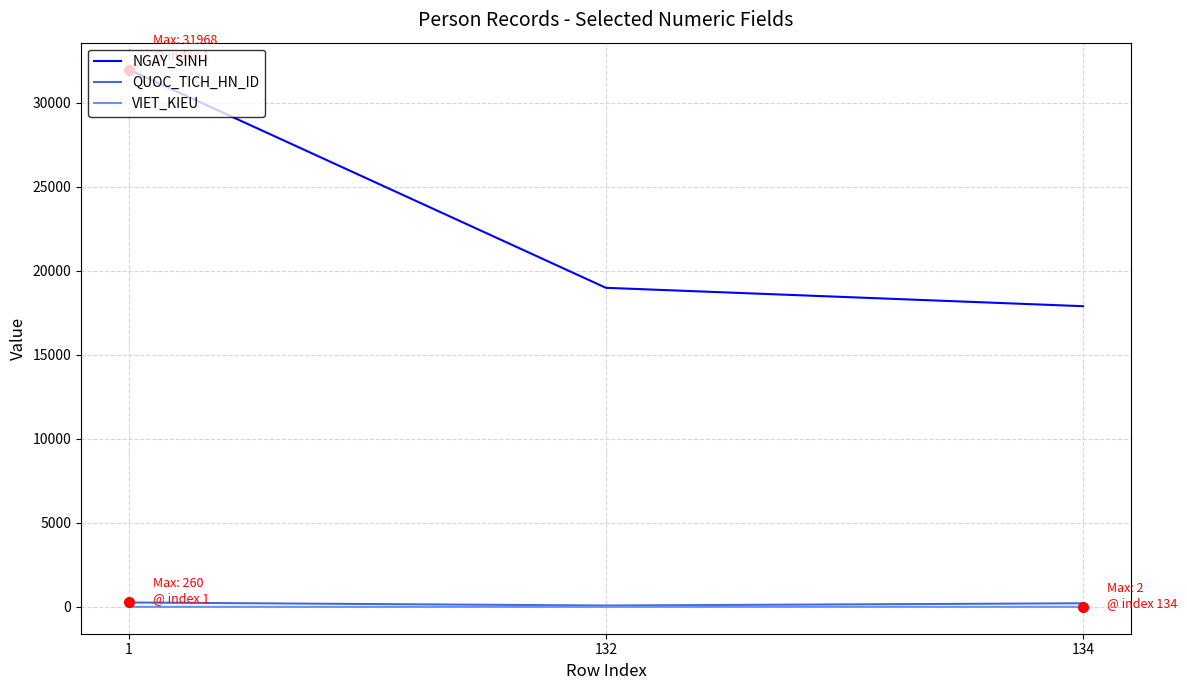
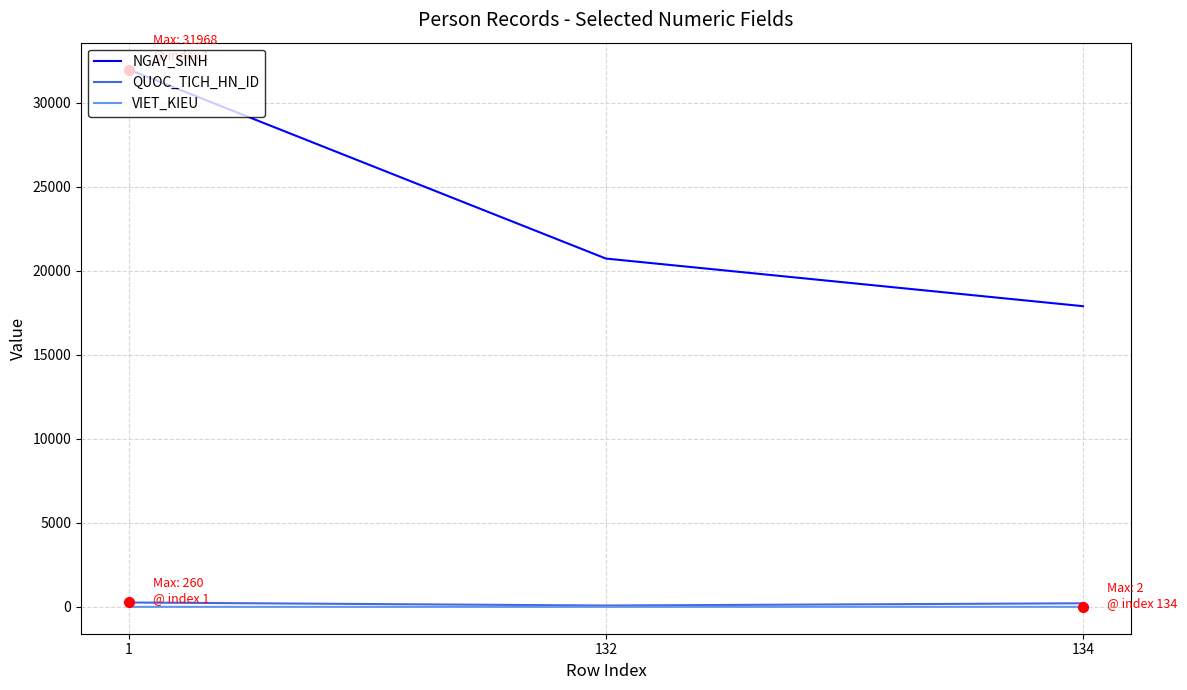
  {
    "NGAY_SINH": {
-     "132": 19000,
+     "132": 20700,
      "134": 17900
    }
  }
